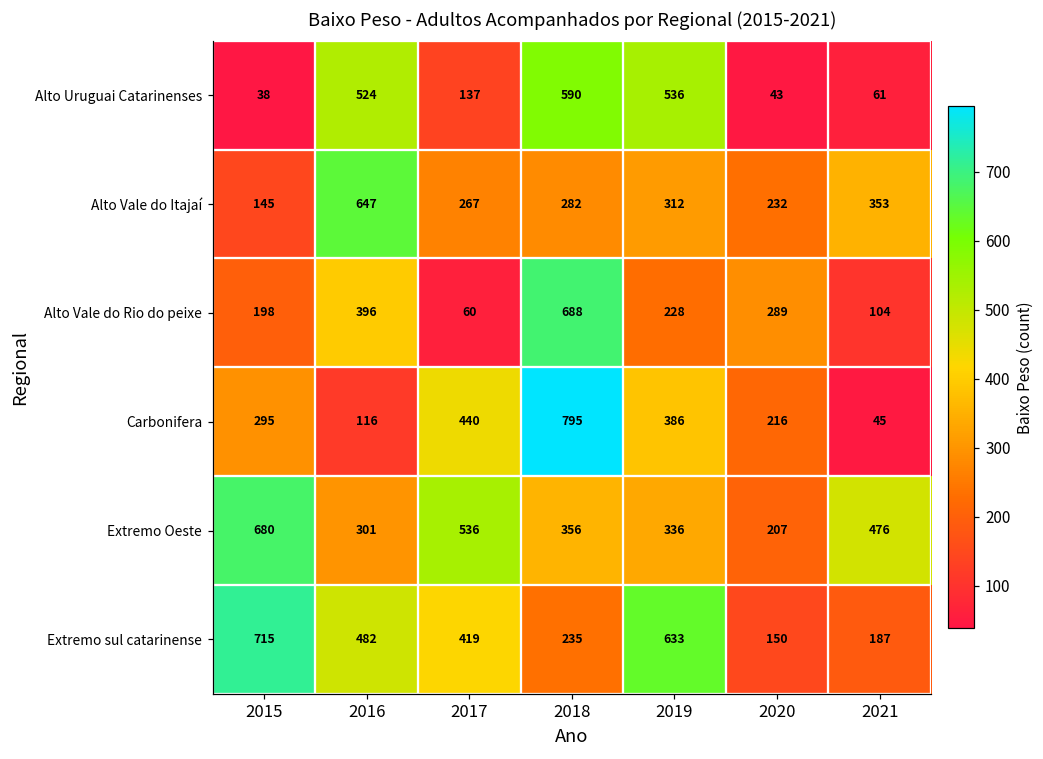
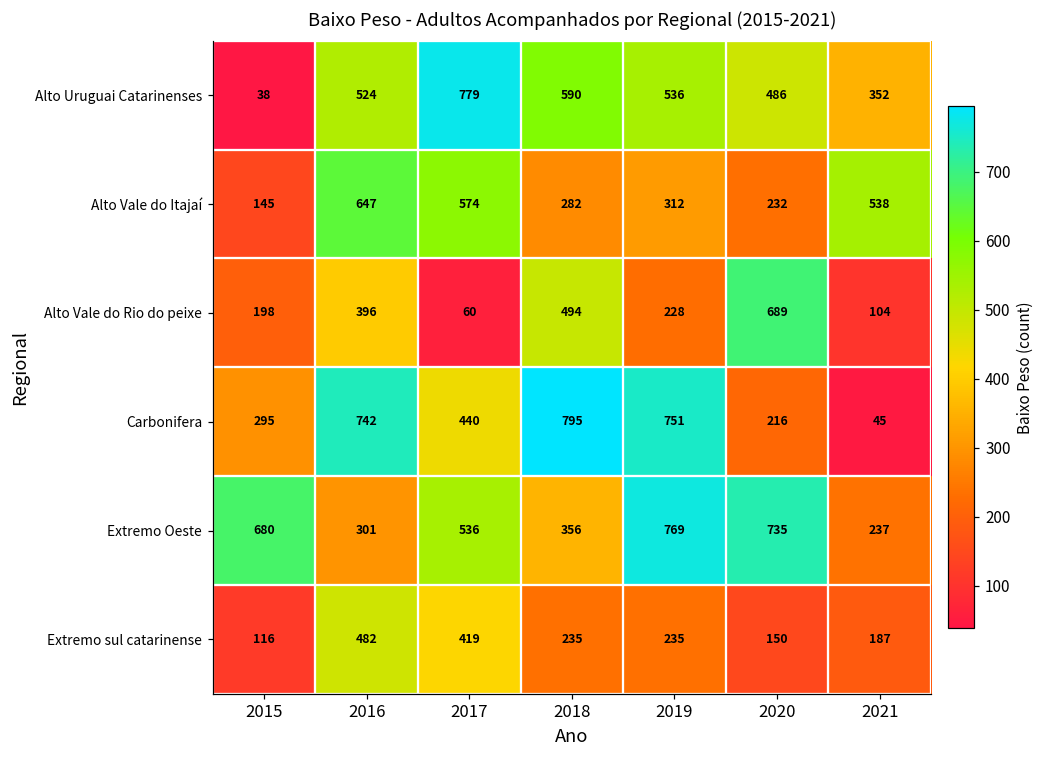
  {
    "Alto Uruguai Catarinenses": {
      "2015": 38,
      "2016": 524,
-     "2017": 137,
+     "2017": 779,
      "2018": 590,
      "2019": 536,
-     "2020": 43,
-     "2021": 61
+     "2020": 486,
+     "2021": 352
    },
    "Alto Vale do Itajaí": {
      "2015": 145,
      "2016": 647,
-     "2017": 267,
+     "2017": 574,
      "2018": 282,
      "2019": 312,
      "2020": 232,
-     "2021": 353
+     "2021": 538
    },
    "Alto Vale do Rio do peixe": {
      "2015": 198,
      "2016": 396,
      "2017": 60,
-     "2018": 688,
+     "2018": 494,
      "2019": 228,
-     "2020": 289,
+     "2020": 689,
      "2021": 104
    },
    "Carbonifera": {
      "2015": 295,
-     "2016": 116,
+     "2016": 742,
      "2017": 440,
      "2018": 795,
-     "2019": 386,
+     "2019": 751,
      "2020": 216,
      "2021": 45
    },
    "Extremo Oeste": {
      "2015": 680,
      "2016": 301,
      "2017": 536,
      "2018": 356,
-     "2019": 336,
-     "2020": 207,
-     "2021": 476
+     "2019": 769,
+     "2020": 735,
+     "2021": 237
    },
    "Extremo sul catarinense": {
-     "2015": 715,
+     "2015": 116,
      "2016": 482,
      "2017": 419,
      "2018": 235,
-     "2019": 633,
+     "2019": 235,
      "2020": 150,
      "2021": 187
    }
  }
